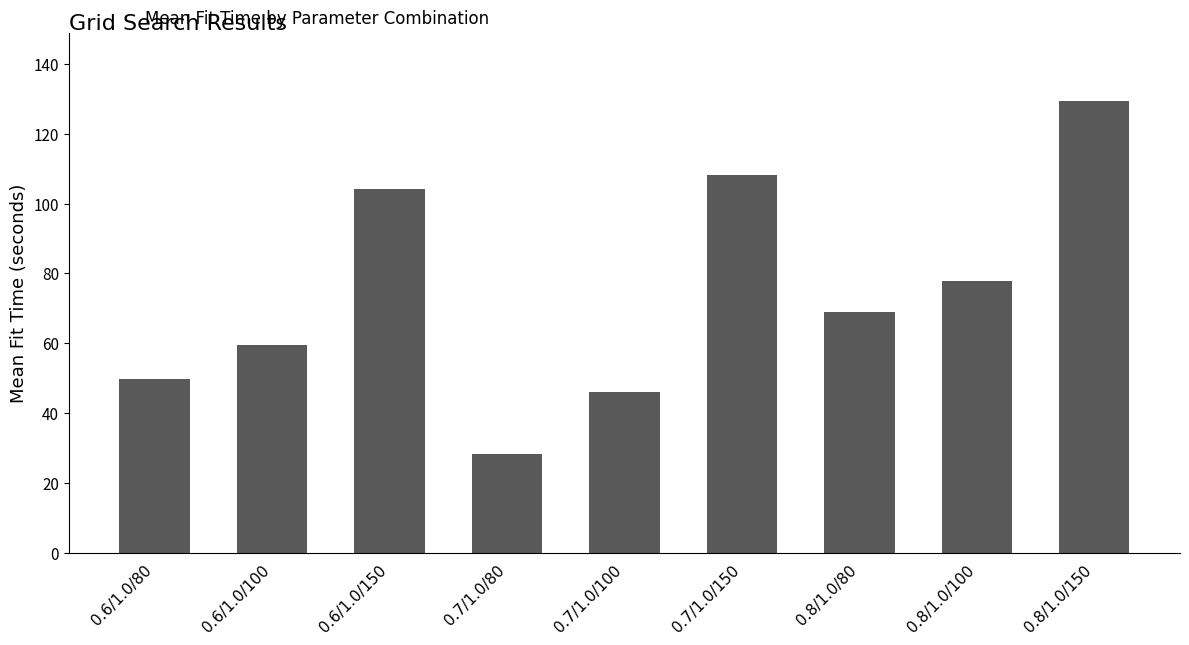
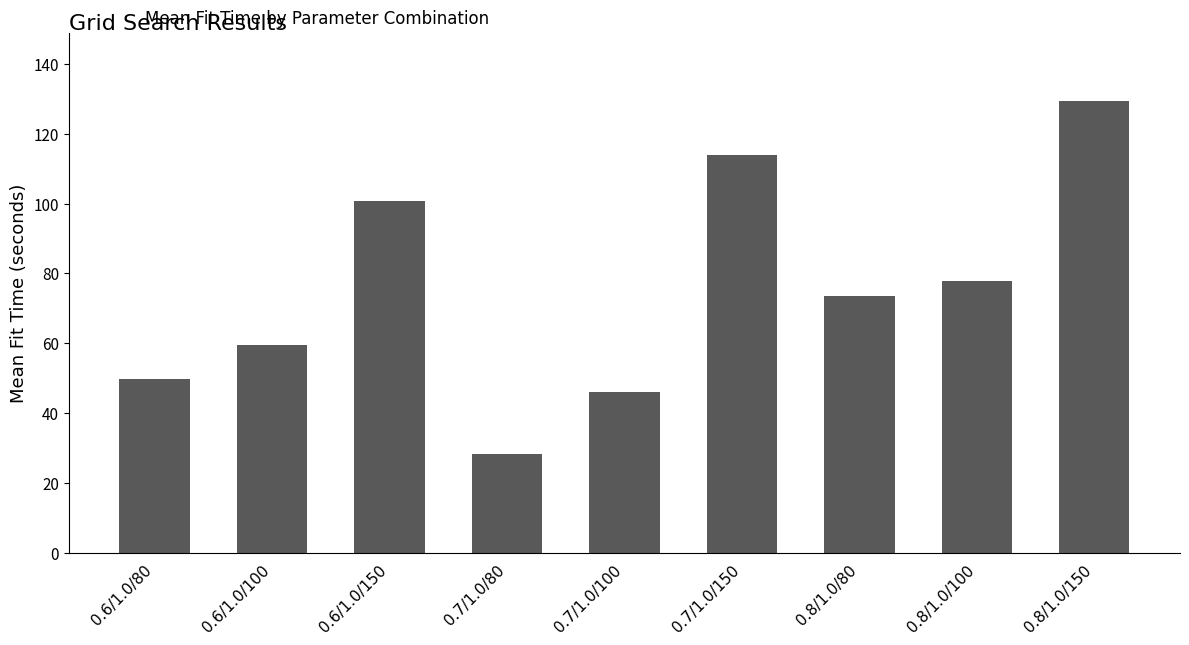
  {
    "0.6/1.0/80": 50,
    "0.6/1.0/100": 60,
-   "0.6/1.0/150": 104,
+   "0.6/1.0/150": 101,
    "0.7/1.0/80": 28,
    "0.7/1.0/100": 46,
-   "0.7/1.0/150": 108,
-   "0.8/1.0/80": 69,
+   "0.7/1.0/150": 114,
+   "0.8/1.0/80": 74,
    "0.8/1.0/100": 78,
    "0.8/1.0/150": 129
  }
